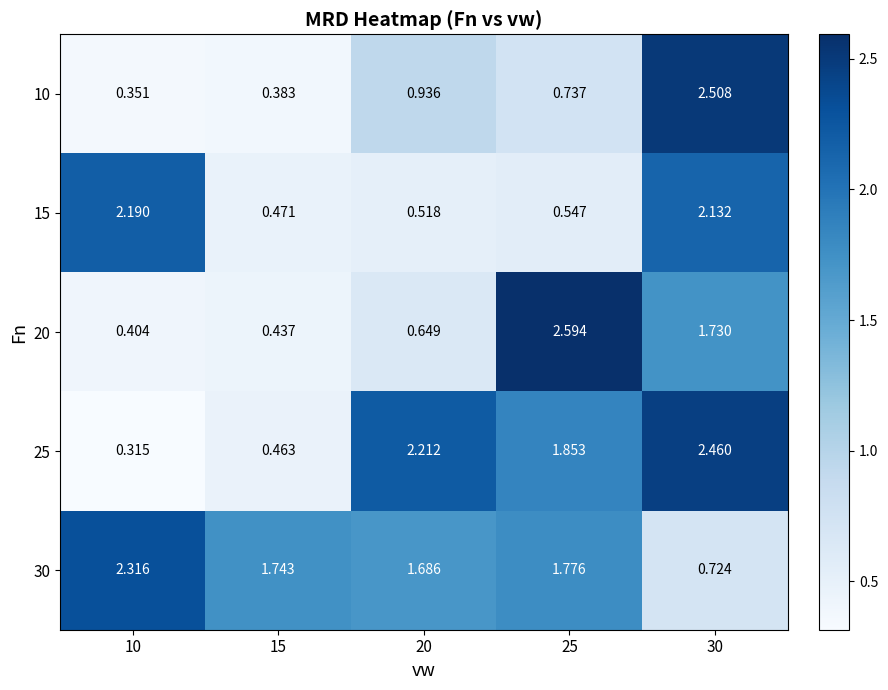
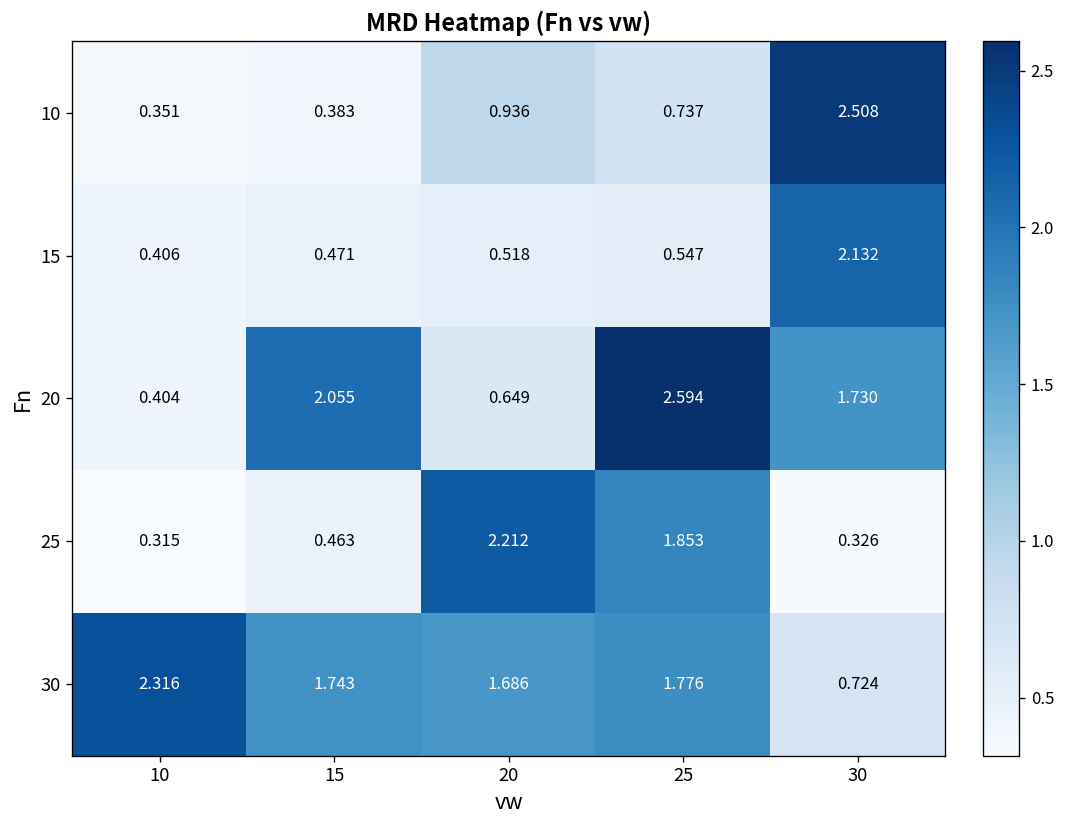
  {
    "10": {
      "10": 0.351,
      "15": 0.383,
      "20": 0.936,
      "25": 0.737,
      "30": 2.508
    },
    "15": {
-     "10": 2.190,
+     "10": 0.406,
      "15": 0.471,
      "20": 0.518,
      "25": 0.547,
      "30": 2.132
    },
    "20": {
      "10": 0.404,
-     "15": 0.437,
+     "15": 2.055,
      "20": 0.649,
      "25": 2.594,
      "30": 1.730
    },
    "25": {
      "10": 0.315,
      "15": 0.463,
      "20": 2.212,
      "25": 1.853,
-     "30": 2.460
+     "30": 0.326
    },
    "30": {
      "10": 2.316,
      "15": 1.743,
      "20": 1.686,
      "25": 1.776,
      "30": 0.724
    }
  }
